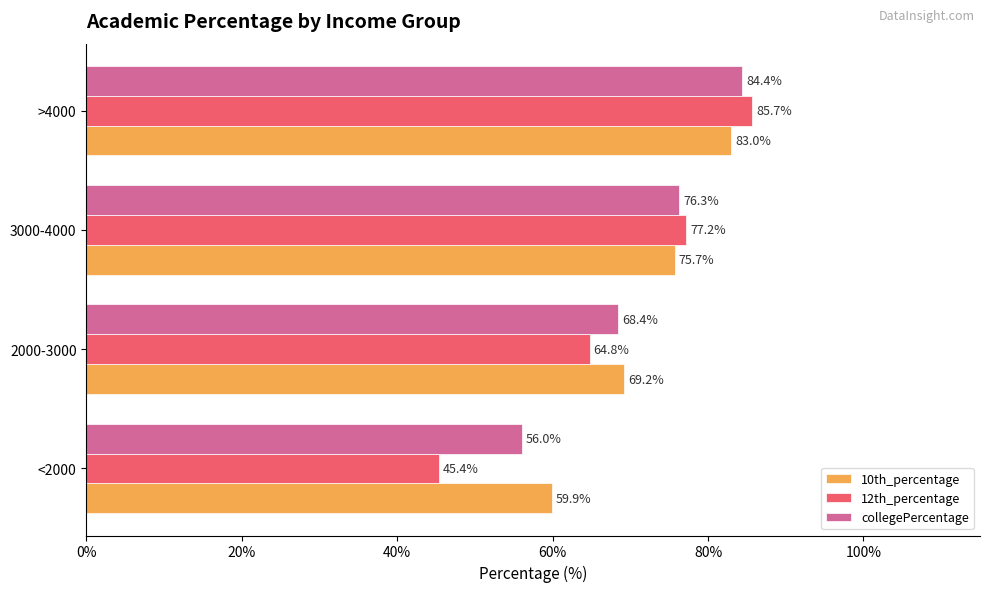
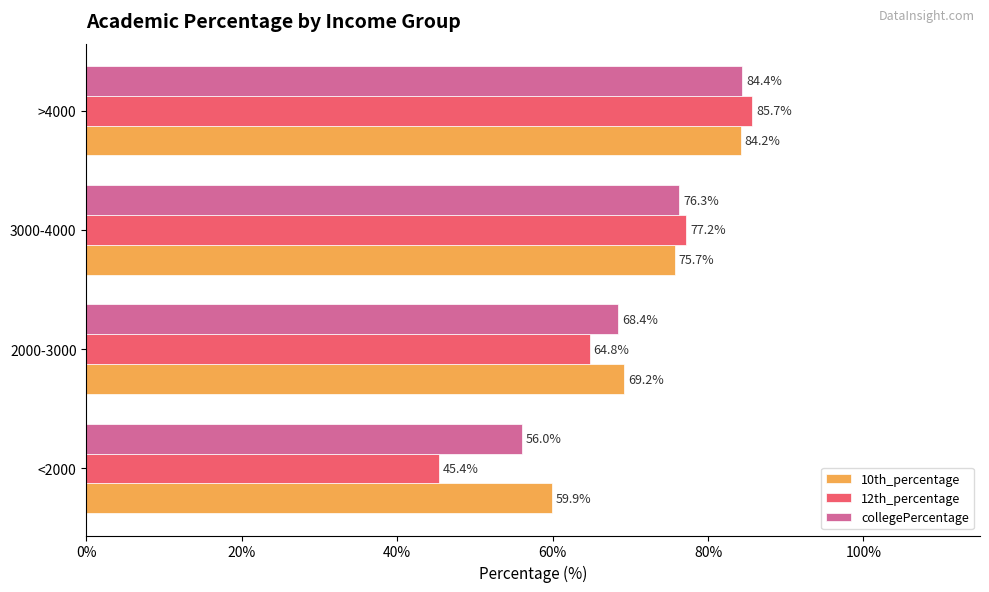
  {
    "10th_percentage": {
-     ">4000": "83.0%",
+     ">4000": "84.2%",
      "3000-4000": "75.7%",
      "2000-3000": "69.2%",
      "<2000": "59.9%"
    }
  }
